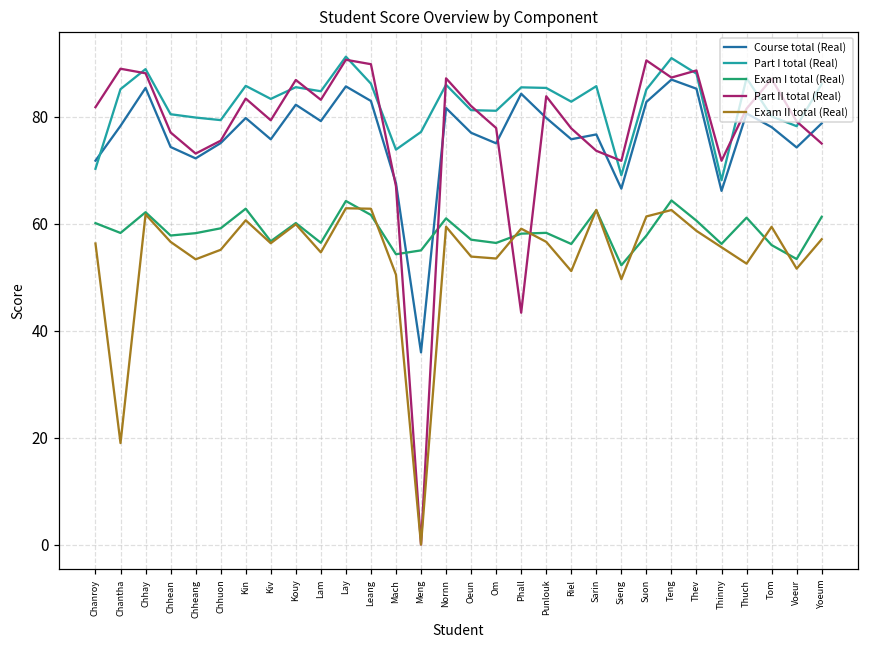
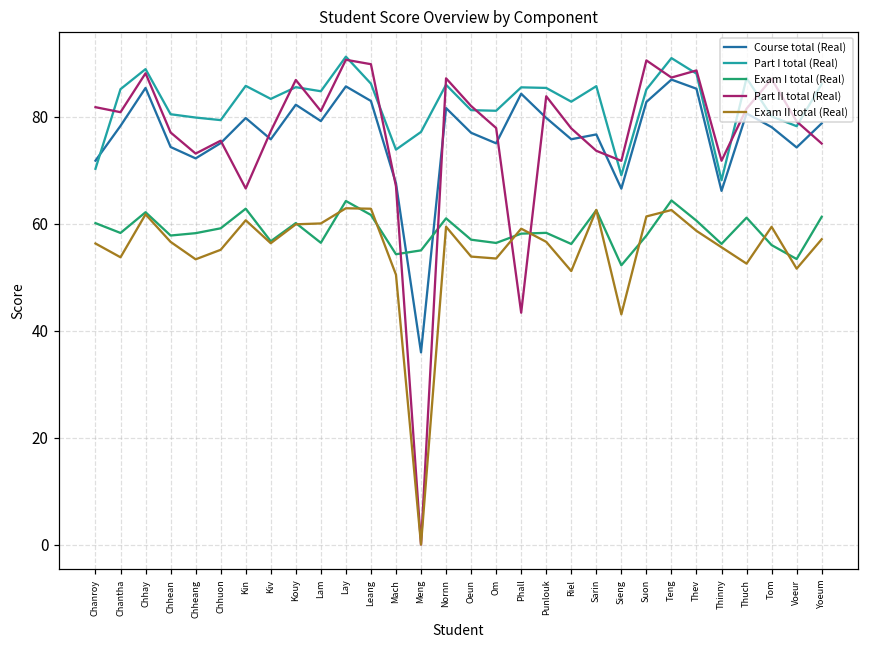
  {
    "Part II total (Real)": {
      "Chanroy": 82,
-     "Chantha": 89,
+     "Chantha": 81,
      "Chhay": 88,
      "Chhean": 77,
      "Chheang": 73,
-     "Kin": 83,
-     "Kiv": 79,
+     "Kin": 67,
+     "Kiv": 77,
      "Kouy": 87,
-     "Lam": 83,
+     "Lam": 81,
      "Lay": 91,
      "Leang": 90,
      "Mach": 67,
      "Nornn": 87,
      "Oeun": 82,
      "Om": 78,
      "Phall": 43,
      "Punlouk": 84,
      "Riel": 78,
      "Sarin": 74,
      "Sieng": 72,
      "Suon": 91,
      "Thev": 89,
      "Thinny": 72,
      "Yoeum": 75
    },
    "Exam II total (Real)": {
      "Chanroy": 56,
-     "Chantha": 19,
+     "Chantha": 54,
      "Chhean": 57,
      "Chheang": 53,
      "Chhuon": 55,
      "Kin": 61,
-     "Lam": 55,
+     "Lam": 60,
      "Lay": 63,
      "Leang": 63,
      "Mach": 50,
      "Nornn": 59,
      "Oeun": 54,
      "Om": 54,
      "Phall": 59,
      "Punlouk": 57,
      "Riel": 51,
-     "Sieng": 50,
+     "Sieng": 43,
      "Suon": 61,
      "Teng": 63,
      "Thev": 59,
      "Thinny": 56,
      "Thuch": 53,
      "Tom": 59,
      "Voeur": 52,
      "Yoeum": 57
    }
  }
